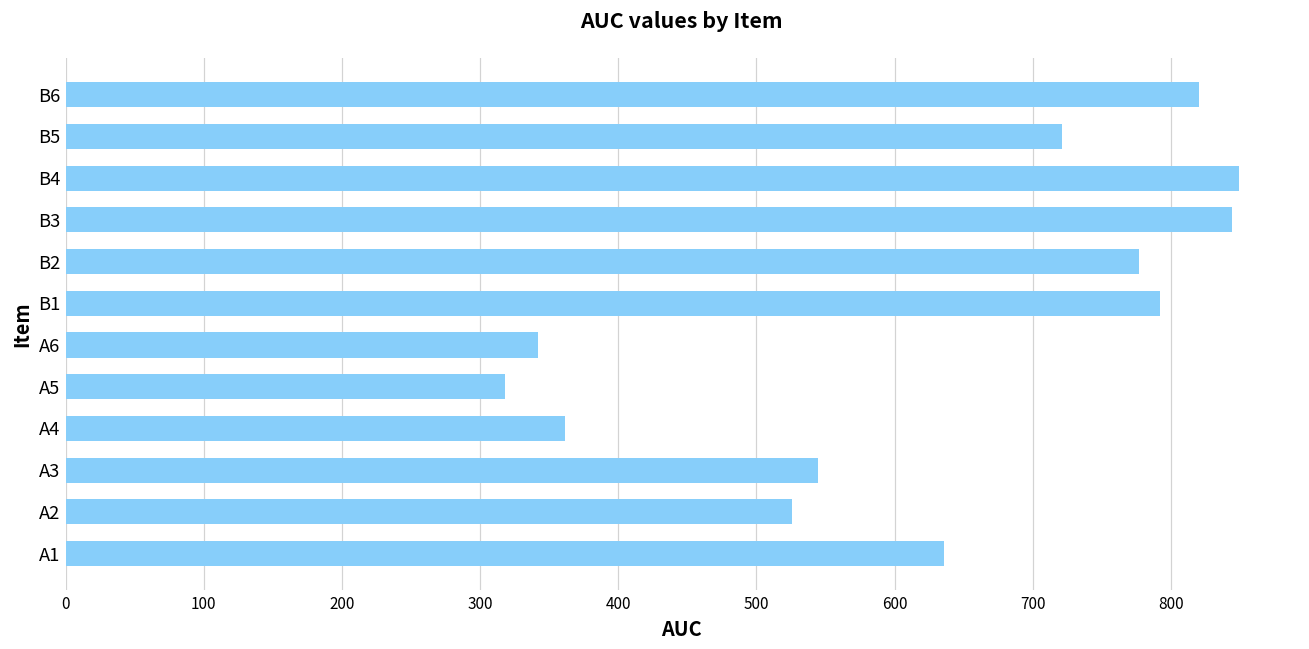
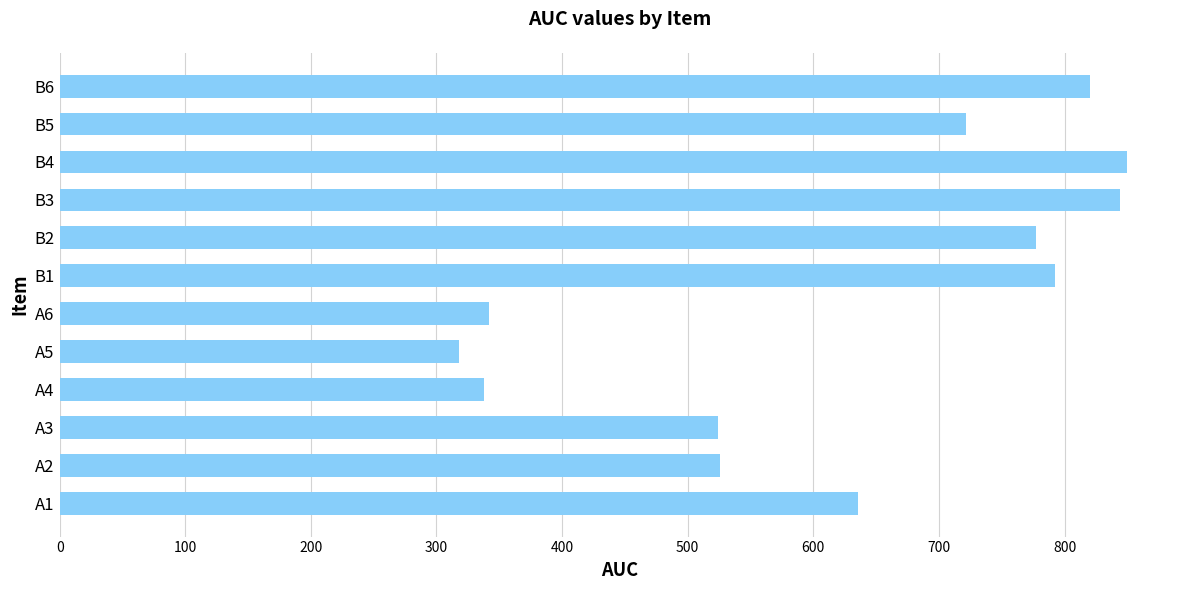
  {
    "B6": 820,
    "B5": 721,
    "B4": 849,
    "B3": 844,
    "B2": 777,
    "B1": 792,
    "A6": 342,
    "A5": 318,
-   "A4": 362,
-   "A3": 544,
+   "A4": 338,
+   "A3": 524,
    "A2": 526,
    "A1": 636
  }
